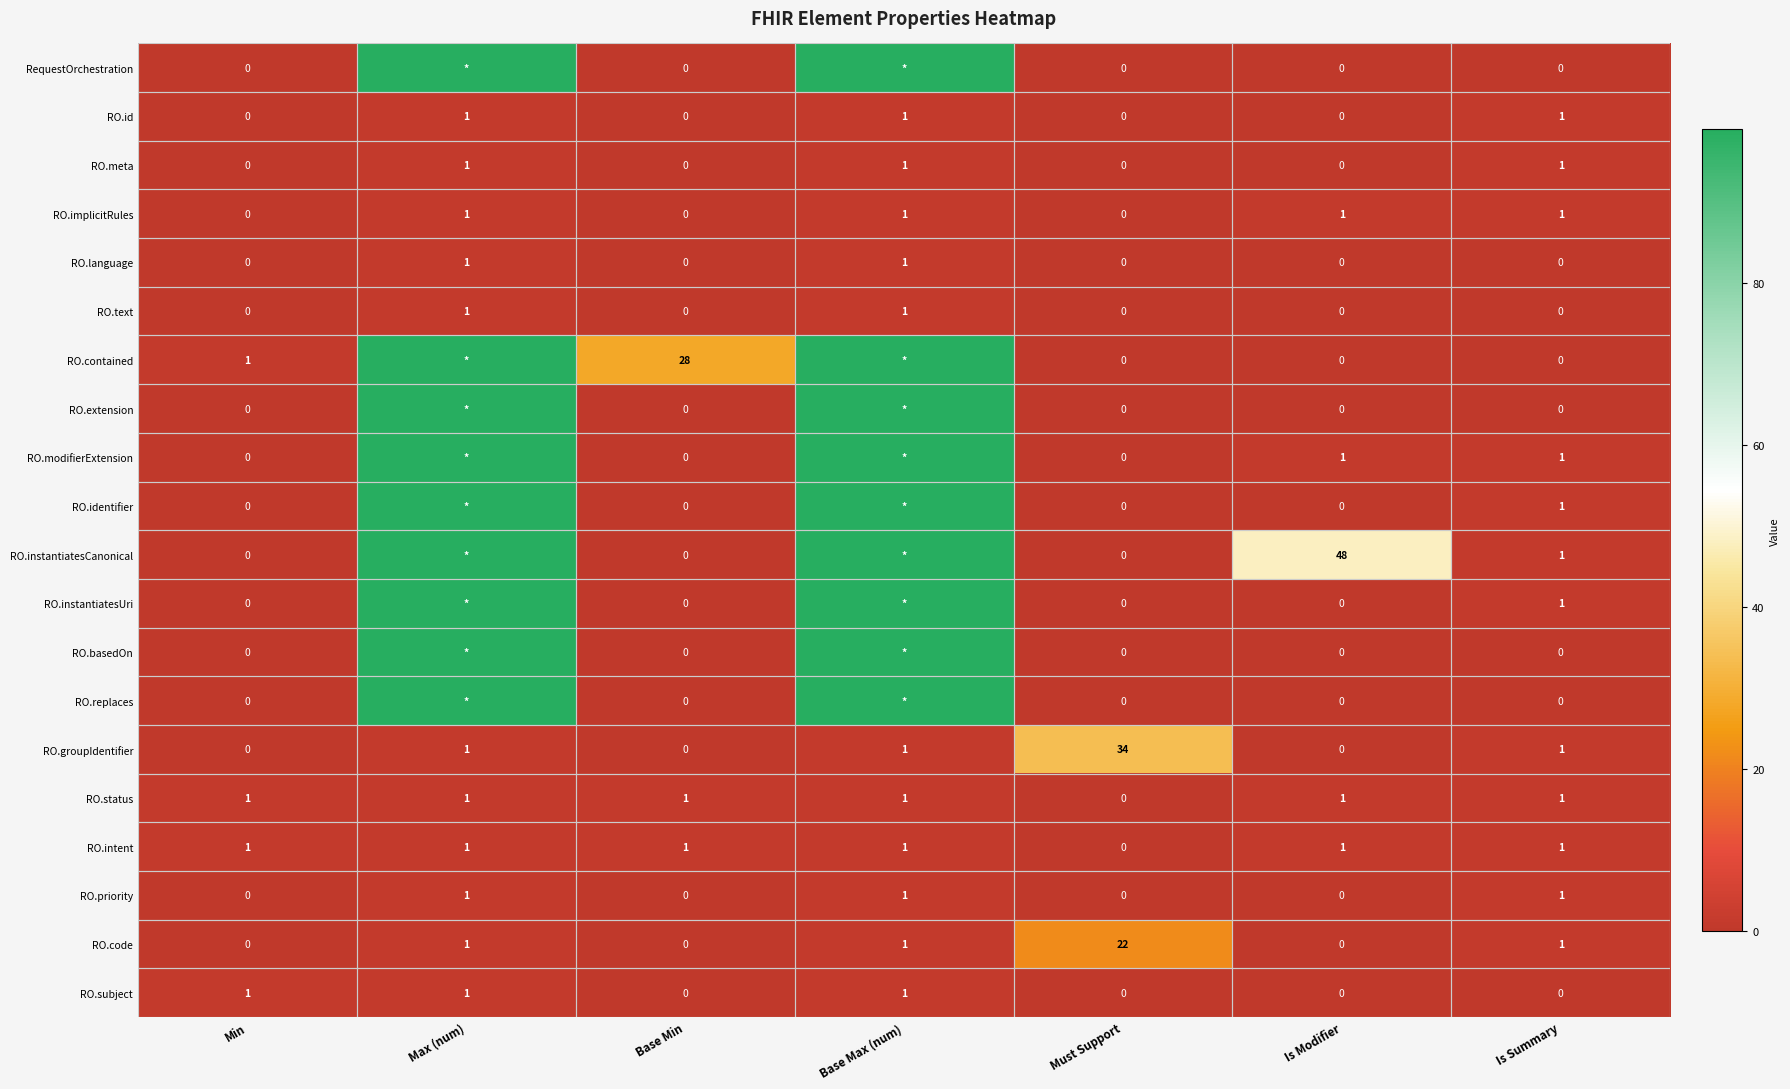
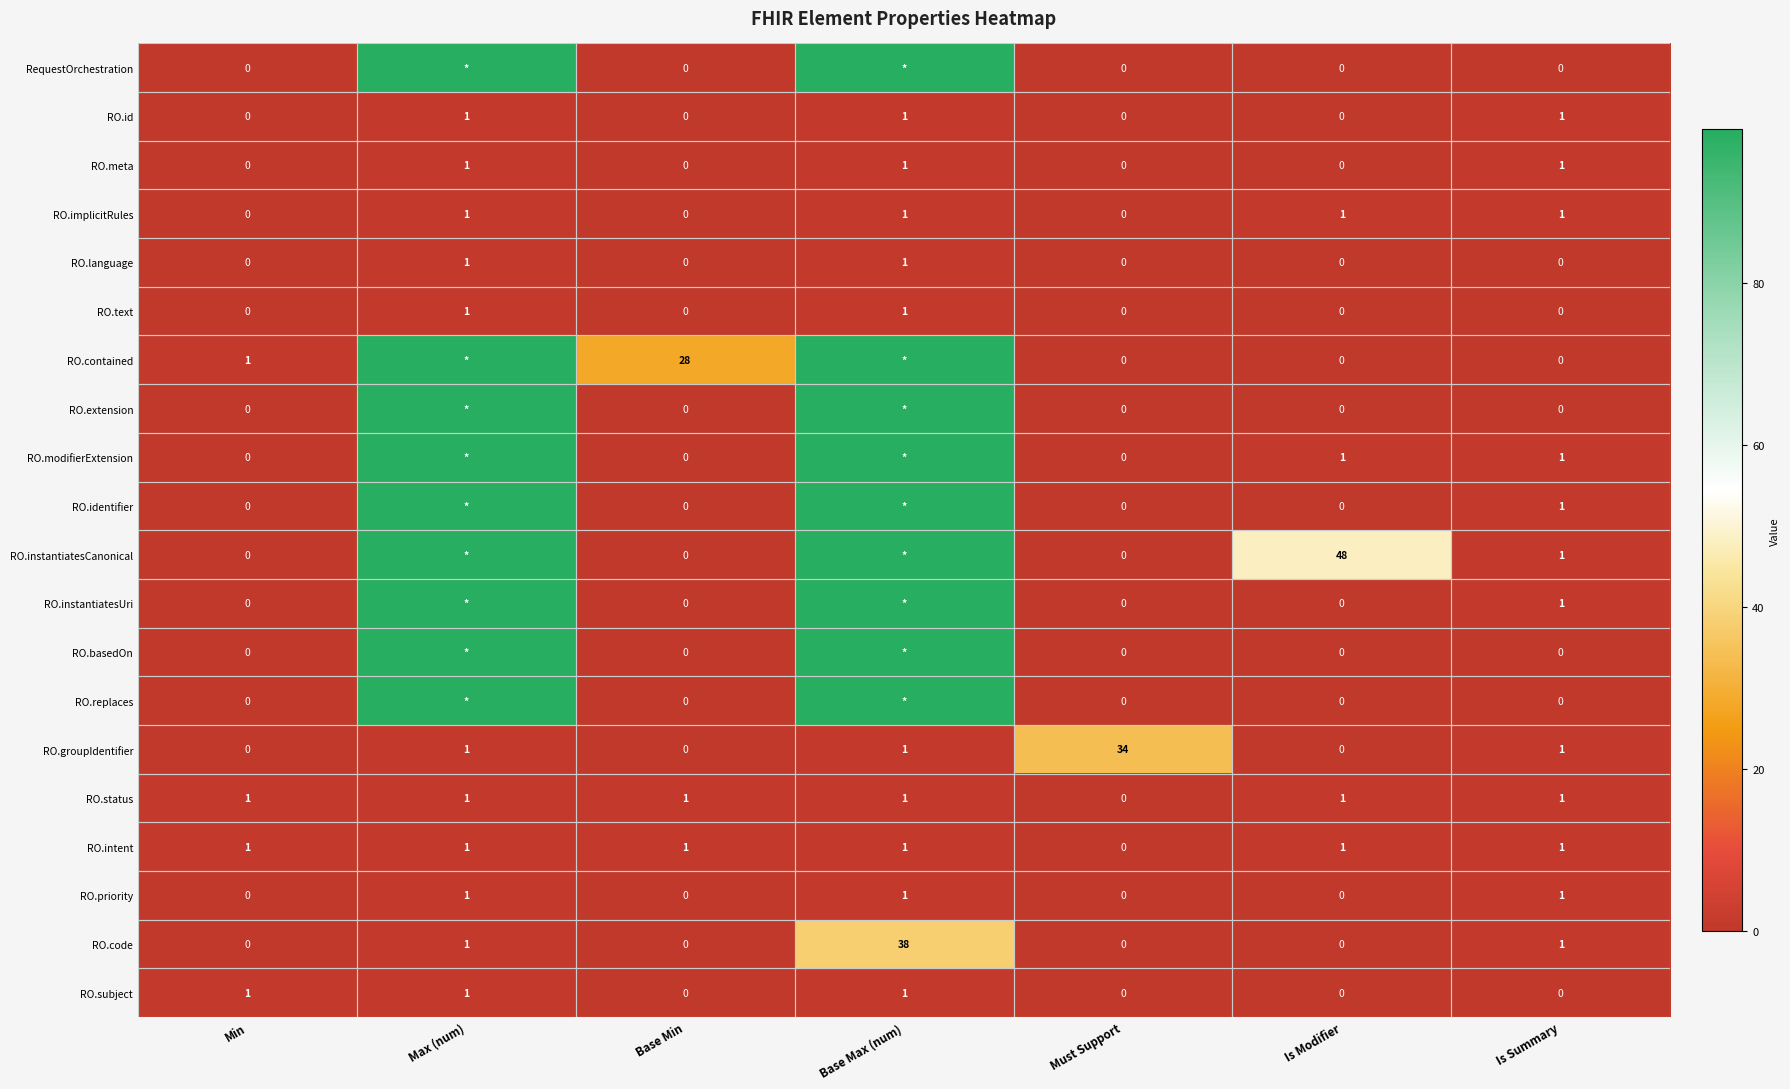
  {
    "RequestOrchestration": {
      "Min": 0,
      "Base Min": 0,
      "Must Support": 0,
      "Is Modifier": 0,
      "Is Summary": 0
    },
    "RO.id": {
      "Min": 0,
      "Max (num)": 1,
      "Base Min": 0,
      "Base Max (num)": 1,
      "Must Support": 0,
      "Is Modifier": 0,
      "Is Summary": 1
    },
    "RO.meta": {
      "Min": 0,
      "Max (num)": 1,
      "Base Min": 0,
      "Base Max (num)": 1,
      "Must Support": 0,
      "Is Modifier": 0,
      "Is Summary": 1
    },
    "RO.implicitRules": {
      "Min": 0,
      "Max (num)": 1,
      "Base Min": 0,
      "Base Max (num)": 1,
      "Must Support": 0,
      "Is Modifier": 1,
      "Is Summary": 1
    },
    "RO.language": {
      "Min": 0,
      "Max (num)": 1,
      "Base Min": 0,
      "Base Max (num)": 1,
      "Must Support": 0,
      "Is Modifier": 0,
      "Is Summary": 0
    },
    "RO.text": {
      "Min": 0,
      "Max (num)": 1,
      "Base Min": 0,
      "Base Max (num)": 1,
      "Must Support": 0,
      "Is Modifier": 0,
      "Is Summary": 0
    },
    "RO.contained": {
      "Min": 1,
      "Base Min": 28,
      "Must Support": 0,
      "Is Modifier": 0,
      "Is Summary": 0
    },
    "RO.extension": {
      "Min": 0,
      "Base Min": 0,
      "Must Support": 0,
      "Is Modifier": 0,
      "Is Summary": 0
    },
    "RO.modifierExtension": {
      "Min": 0,
      "Base Min": 0,
      "Must Support": 0,
      "Is Modifier": 1,
      "Is Summary": 1
    },
    "RO.identifier": {
      "Min": 0,
      "Base Min": 0,
      "Must Support": 0,
      "Is Modifier": 0,
      "Is Summary": 1
    },
    "RO.instantiatesCanonical": {
      "Min": 0,
      "Base Min": 0,
      "Must Support": 0,
      "Is Modifier": 48,
      "Is Summary": 1
    },
    "RO.instantiatesUri": {
      "Min": 0,
      "Base Min": 0,
      "Must Support": 0,
      "Is Modifier": 0,
      "Is Summary": 1
    },
    "RO.basedOn": {
      "Min": 0,
      "Base Min": 0,
      "Must Support": 0,
      "Is Modifier": 0,
      "Is Summary": 0
    },
    "RO.replaces": {
      "Min": 0,
      "Base Min": 0,
      "Must Support": 0,
      "Is Modifier": 0,
      "Is Summary": 0
    },
    "RO.groupIdentifier": {
      "Min": 0,
      "Max (num)": 1,
      "Base Min": 0,
      "Base Max (num)": 1,
      "Must Support": 34,
      "Is Modifier": 0,
      "Is Summary": 1
    },
    "RO.status": {
      "Min": 1,
      "Max (num)": 1,
      "Base Min": 1,
      "Base Max (num)": 1,
      "Must Support": 0,
      "Is Modifier": 1,
      "Is Summary": 1
    },
    "RO.intent": {
      "Min": 1,
      "Max (num)": 1,
      "Base Min": 1,
      "Base Max (num)": 1,
      "Must Support": 0,
      "Is Modifier": 1,
      "Is Summary": 1
    },
    "RO.priority": {
      "Min": 0,
      "Max (num)": 1,
      "Base Min": 0,
      "Base Max (num)": 1,
      "Must Support": 0,
      "Is Modifier": 0,
      "Is Summary": 1
    },
    "RO.code": {
      "Min": 0,
      "Max (num)": 1,
      "Base Min": 0,
-     "Base Max (num)": 1,
-     "Must Support": 22,
+     "Base Max (num)": 38,
+     "Must Support": 0,
      "Is Modifier": 0,
      "Is Summary": 1
    },
    "RO.subject": {
      "Min": 1,
      "Max (num)": 1,
      "Base Min": 0,
      "Base Max (num)": 1,
      "Must Support": 0,
      "Is Modifier": 0,
      "Is Summary": 0
    }
  }
